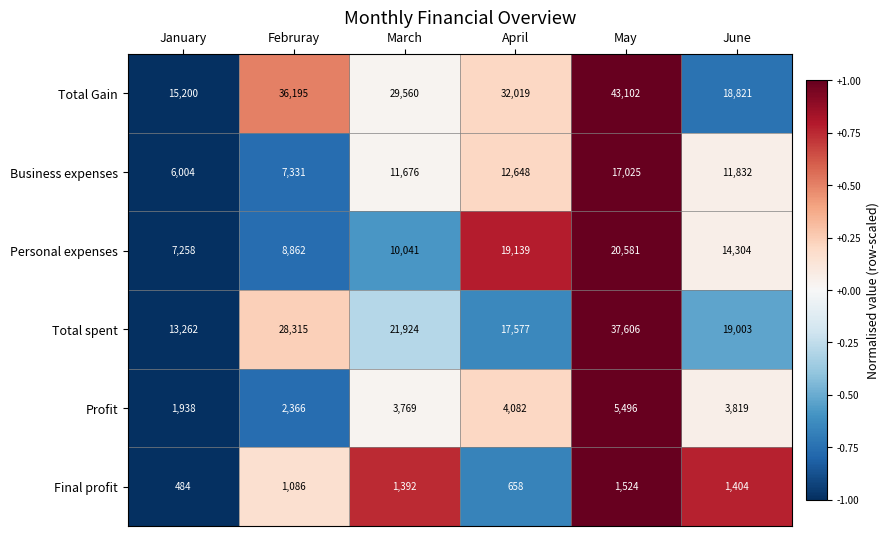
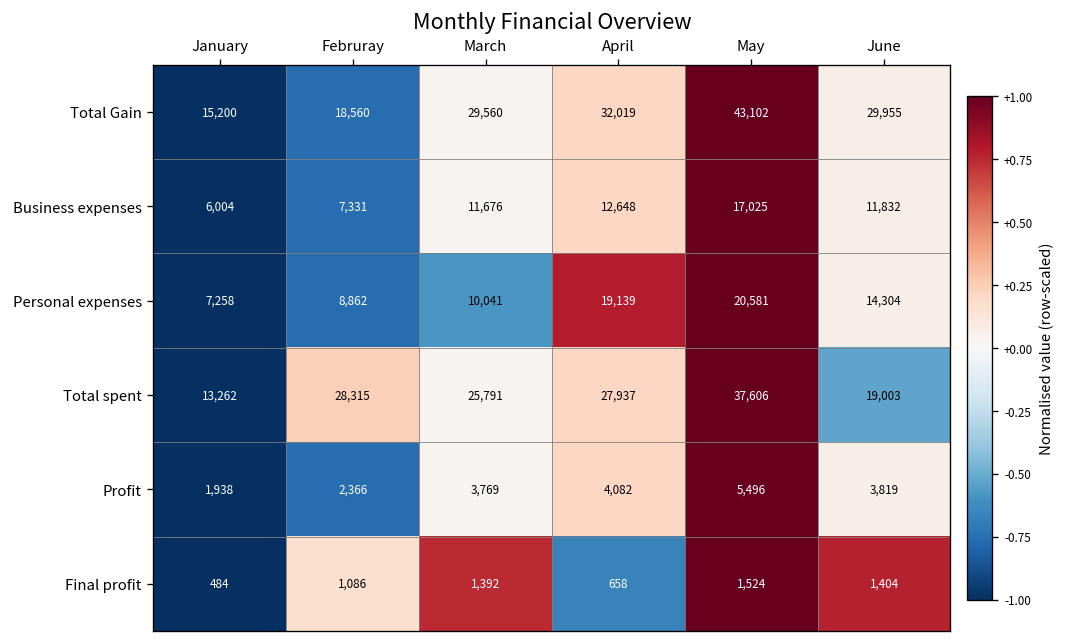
  {
    "Total Gain": {
      "January": "15,200",
-     "Februray": "36,195",
+     "Februray": "18,560",
      "March": "29,560",
      "April": "32,019",
      "May": "43,102",
-     "June": "18,821"
+     "June": "29,955"
    },
    "Business expenses": {
      "January": "6,004",
      "Februray": "7,331",
      "March": "11,676",
      "April": "12,648",
      "May": "17,025",
      "June": "11,832"
    },
    "Personal expenses": {
      "January": "7,258",
      "Februray": "8,862",
      "March": "10,041",
      "April": "19,139",
      "May": "20,581",
      "June": "14,304"
    },
    "Total spent": {
      "January": "13,262",
      "Februray": "28,315",
-     "March": "21,924",
-     "April": "17,577",
+     "March": "25,791",
+     "April": "27,937",
      "May": "37,606",
      "June": "19,003"
    },
    "Profit": {
      "January": "1,938",
      "Februray": "2,366",
      "March": "3,769",
      "April": "4,082",
      "May": "5,496",
      "June": "3,819"
    },
    "Final profit": {
      "January": "484",
      "Februray": "1,086",
      "March": "1,392",
      "April": "658",
      "May": "1,524",
      "June": "1,404"
    }
  }
